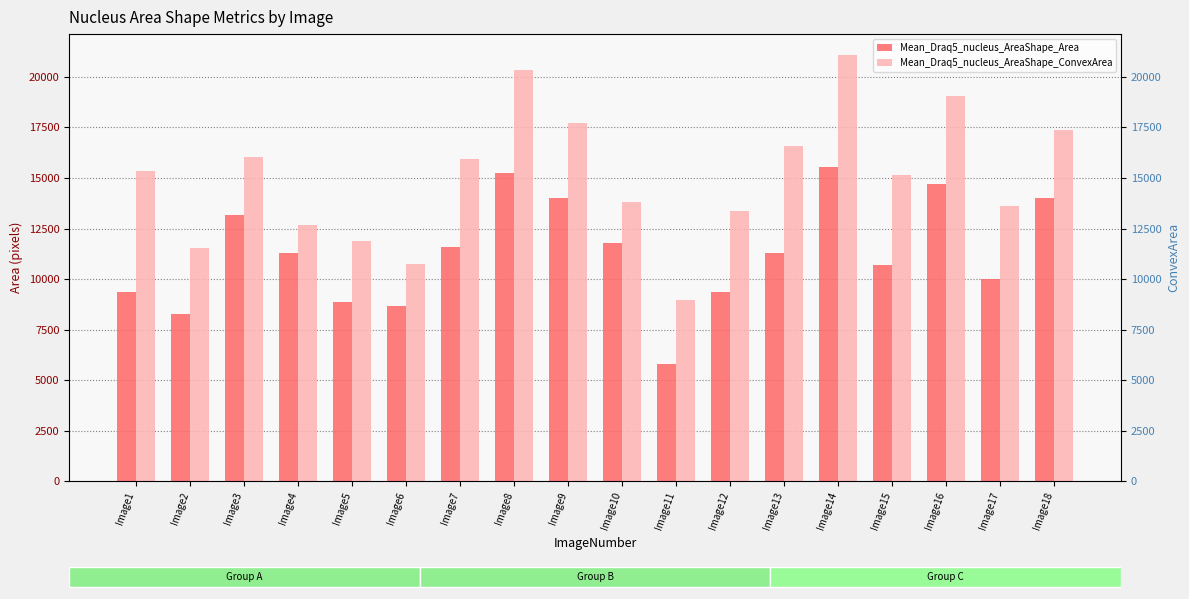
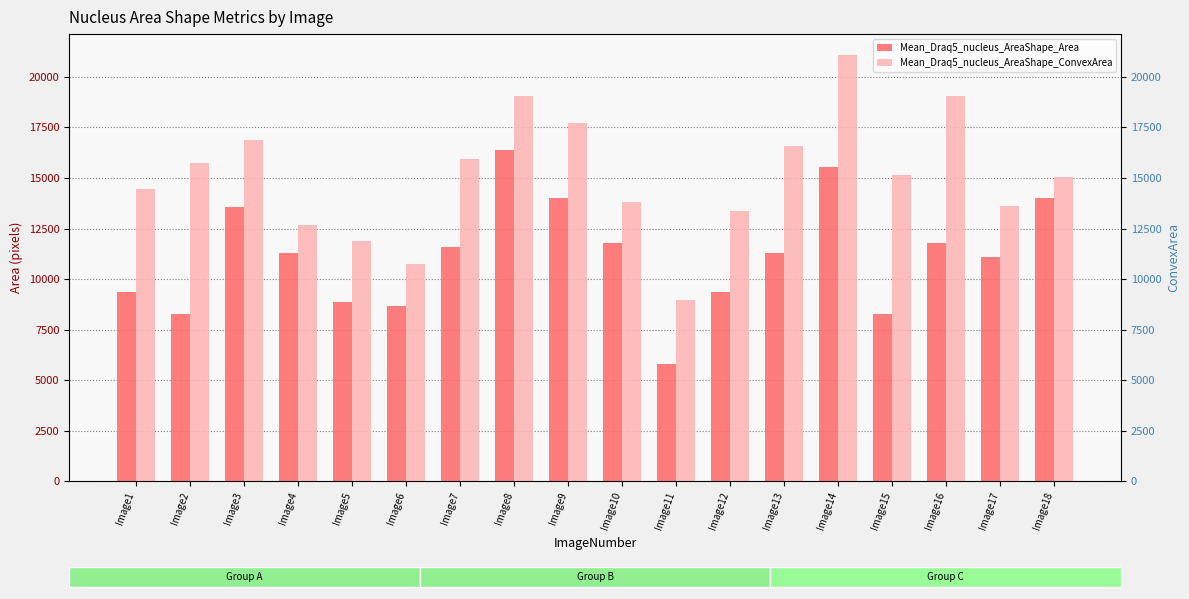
  {
    "Mean_Draq5_nucleus_AreaShape_Area": {
      "Image1": 9400,
      "Image2": 8300,
-     "Image3": 13200,
+     "Image3": 13600,
      "Image4": 11300,
      "Image5": 8800,
      "Image6": 8700,
      "Image7": 11600,
-     "Image8": 15300,
+     "Image8": 16400,
      "Image9": 14000,
      "Image10": 11800,
      "Image11": 5800,
      "Image12": 9300,
      "Image13": 11300,
      "Image14": 15500,
-     "Image15": 10700,
-     "Image16": 14700,
-     "Image17": 10000,
+     "Image15": 8300,
+     "Image16": 11800,
+     "Image17": 11100,
      "Image18": 14000
    },
    "Mean_Draq5_nucleus_AreaShape_ConvexArea": {
-     "Image1": 15400,
-     "Image2": 11600,
-     "Image3": 16000,
+     "Image1": 14500,
+     "Image2": 15800,
+     "Image3": 16900,
      "Image4": 12700,
      "Image5": 11900,
      "Image6": 10800,
      "Image7": 15900,
-     "Image8": 20300,
+     "Image8": 19100,
      "Image9": 17700,
      "Image10": 13800,
      "Image11": 9000,
      "Image12": 13400,
      "Image13": 16600,
      "Image14": 21100,
      "Image15": 15100,
      "Image16": 19000,
      "Image17": 13600,
-     "Image18": 17400
+     "Image18": 15100
    }
  }
